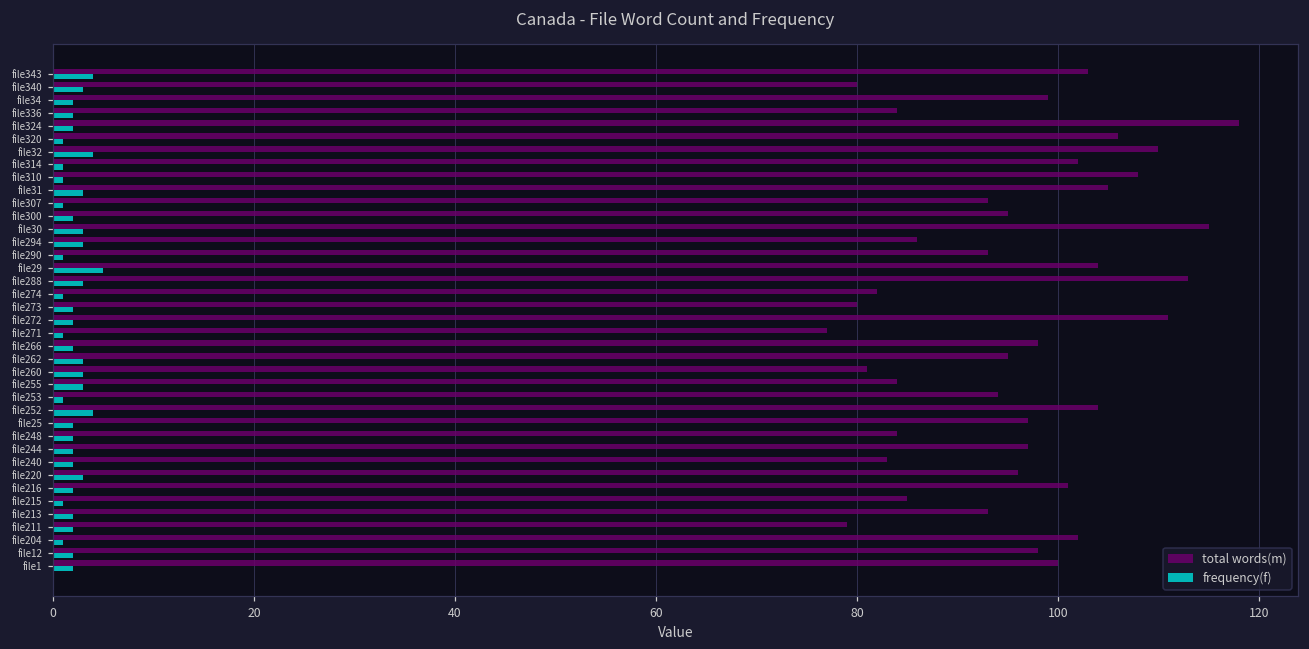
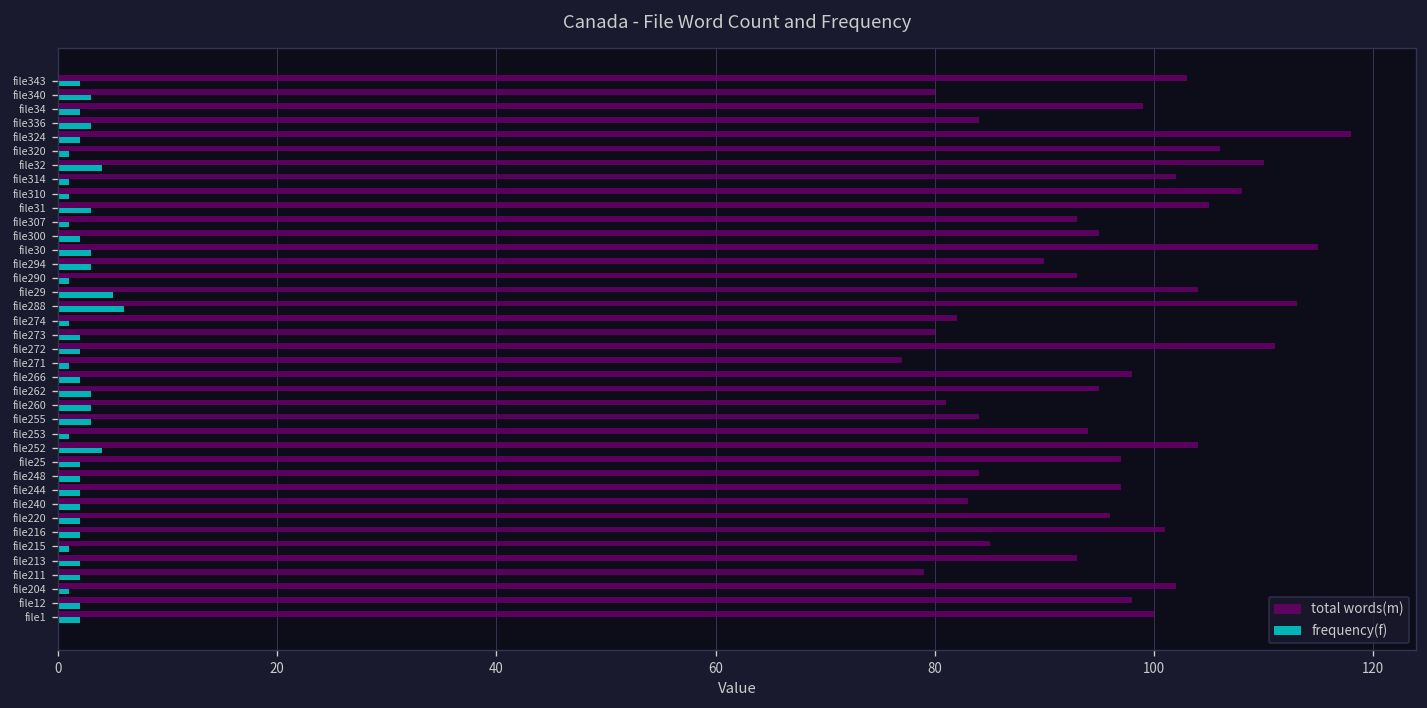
  {
    "total words(m)": {
      "file343": 103,
      "file340": 80,
      "file34": 99,
      "file336": 84,
      "file324": 118,
      "file320": 106,
      "file32": 110,
      "file314": 102,
      "file310": 108,
      "file31": 105,
      "file307": 93,
      "file300": 95,
      "file30": 115,
-     "file294": 86,
+     "file294": 90,
      "file290": 93,
      "file29": 104,
      "file288": 113,
      "file274": 82,
      "file273": 80,
      "file272": 111,
      "file271": 77,
      "file266": 98,
      "file262": 95,
      "file260": 81,
      "file255": 84,
      "file253": 94,
      "file252": 104,
      "file25": 97,
      "file248": 84,
      "file244": 97,
      "file240": 83,
      "file220": 96,
      "file216": 101,
      "file215": 85,
      "file213": 93,
      "file211": 79,
      "file204": 102,
      "file12": 98,
      "file1": 100
    },
    "frequency(f)": {
-     "file343": 4,
+     "file343": 2,
      "file340": 3,
      "file34": 2,
-     "file336": 2,
+     "file336": 3,
      "file324": 2,
      "file320": 1,
      "file32": 4,
      "file314": 1,
      "file310": 1,
      "file31": 3,
      "file307": 1,
      "file300": 2,
      "file30": 3,
      "file294": 3,
      "file290": 1,
      "file29": 5,
-     "file288": 3,
+     "file288": 6,
      "file274": 1,
      "file273": 2,
      "file272": 2,
      "file271": 1,
      "file266": 2,
      "file262": 3,
      "file260": 3,
      "file255": 3,
      "file253": 1,
      "file252": 4,
      "file25": 2,
      "file248": 2,
      "file244": 2,
      "file240": 2,
-     "file220": 3,
+     "file220": 2,
      "file216": 2,
      "file215": 1,
      "file213": 2,
      "file211": 2,
      "file204": 1,
      "file12": 2,
      "file1": 2
    }
  }
